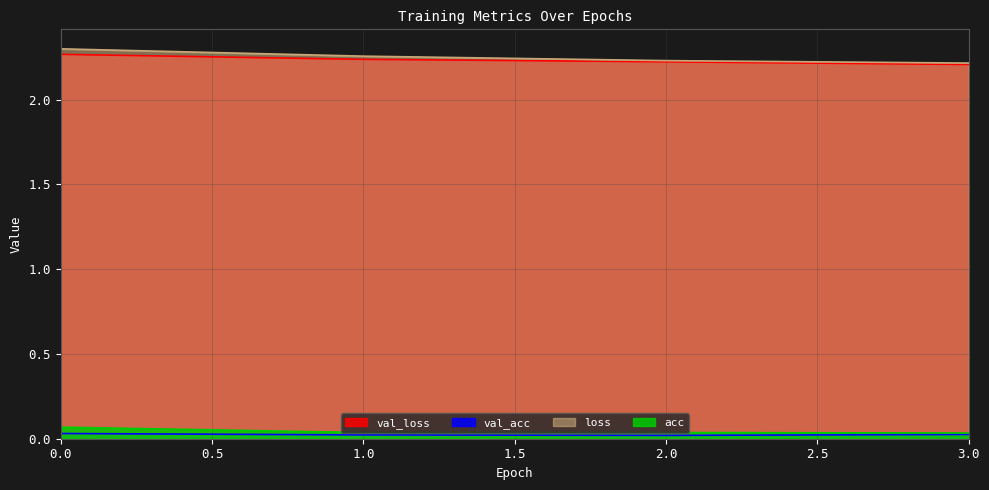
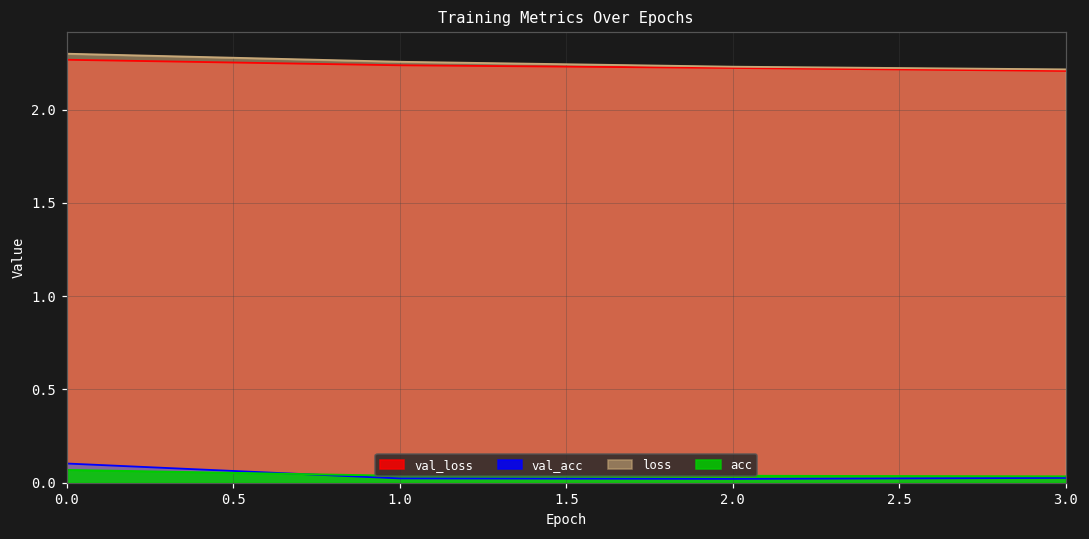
  {
    "val_loss": {
      "0.0": 2.27,
      "1.0": 2.24
    },
    "val_acc": {
-     "0.0": 0.03,
+     "0.0": 0.10,
      "2.0": 0.02
    },
    "loss": {
      "0.0": 2.30,
      "1.0": 2.26
    },
    "acc": {
      "0.0": 0.07
    }
  }
